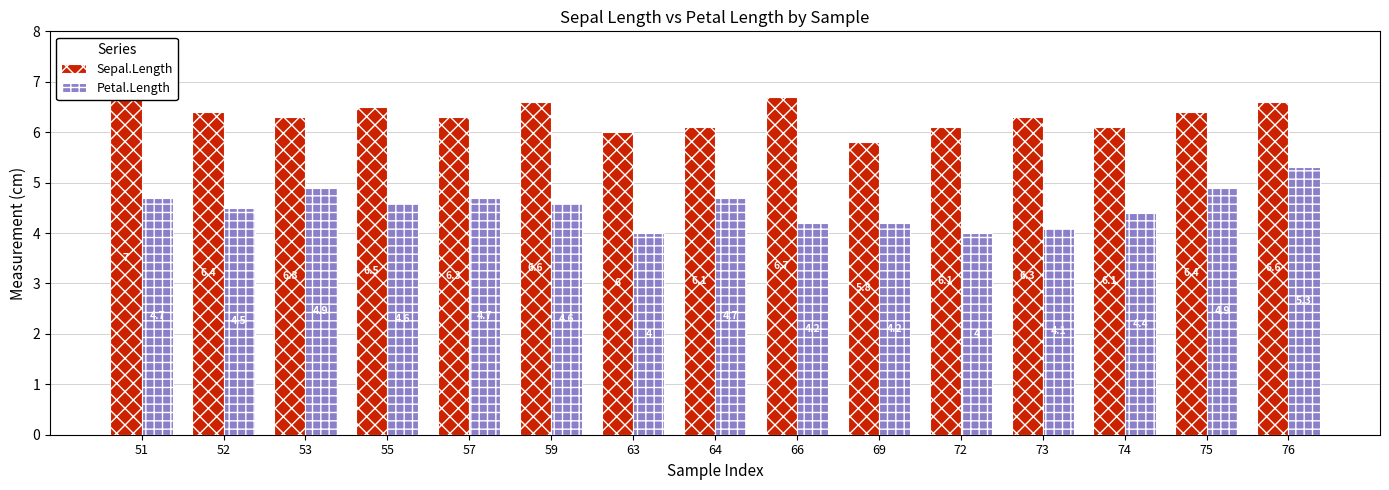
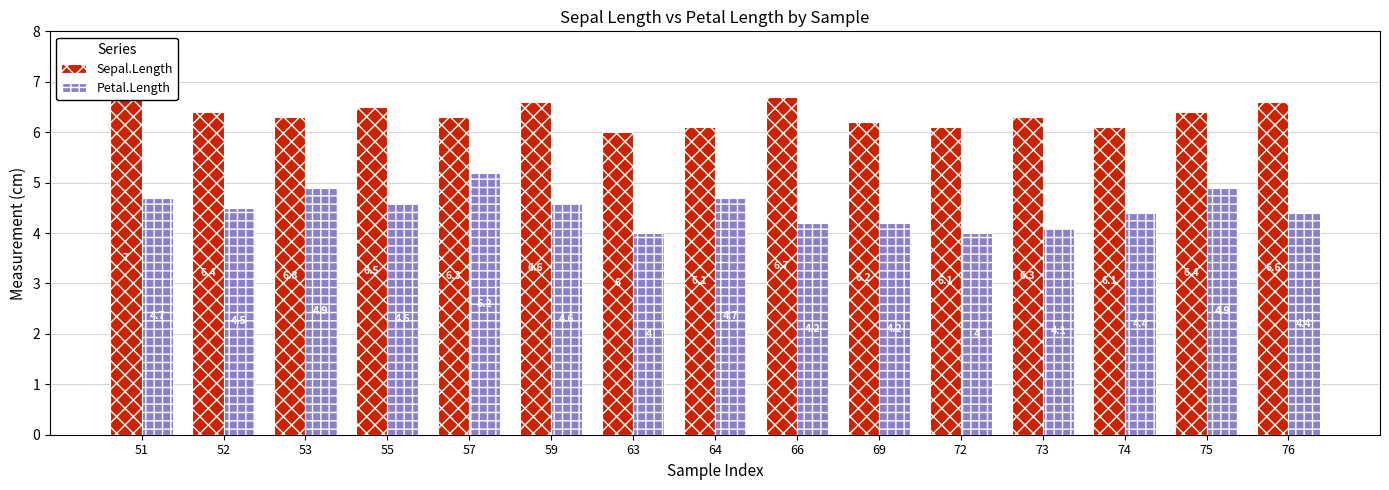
  {
    "Sepal.Length": {
      "52": 6.4,
      "53": 6.3,
      "55": 6.5,
      "57": 6.3,
      "59": 6.6,
      "63": 6,
      "64": 6.1,
      "66": 6.7,
-     "69": 5.8,
+     "69": 6.2,
      "72": 6.1,
      "73": 6.3,
      "74": 6.1,
      "75": 6.4,
      "76": 6.6
    },
    "Petal.Length": {
      "51": 4.7,
      "52": 4.5,
      "53": 4.9,
      "55": 4.6,
-     "57": 4.7,
+     "57": 5.2,
      "59": 4.6,
      "63": 4,
      "64": 4.7,
      "66": 4.2,
      "69": 4.2,
      "72": 4,
      "73": 4.1,
      "74": 4.4,
      "75": 4.9,
-     "76": 5.3
+     "76": 4.4
    }
  }
